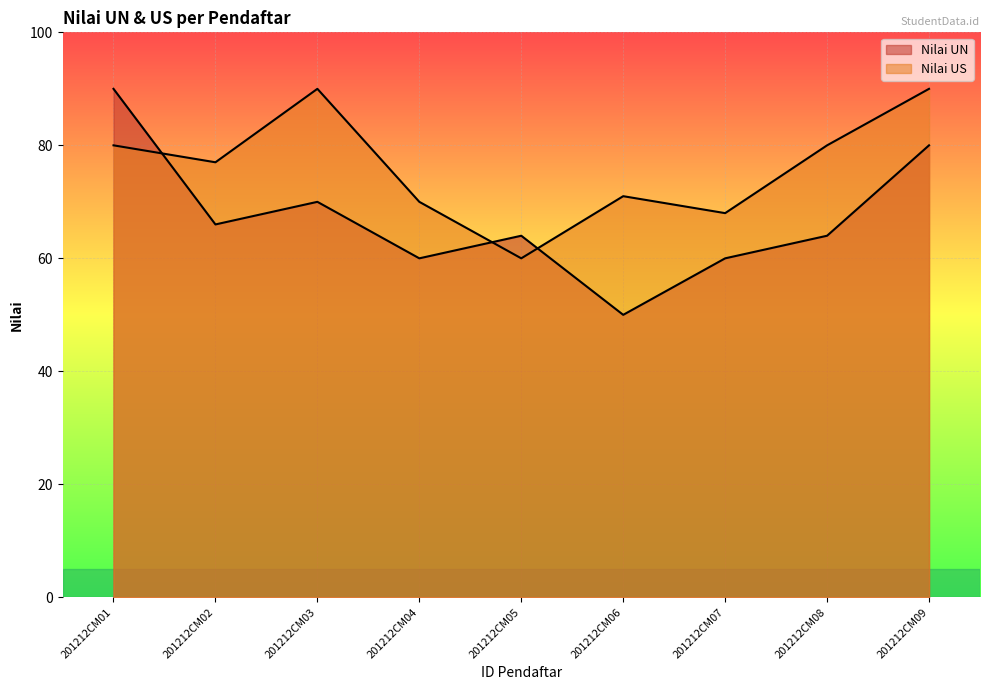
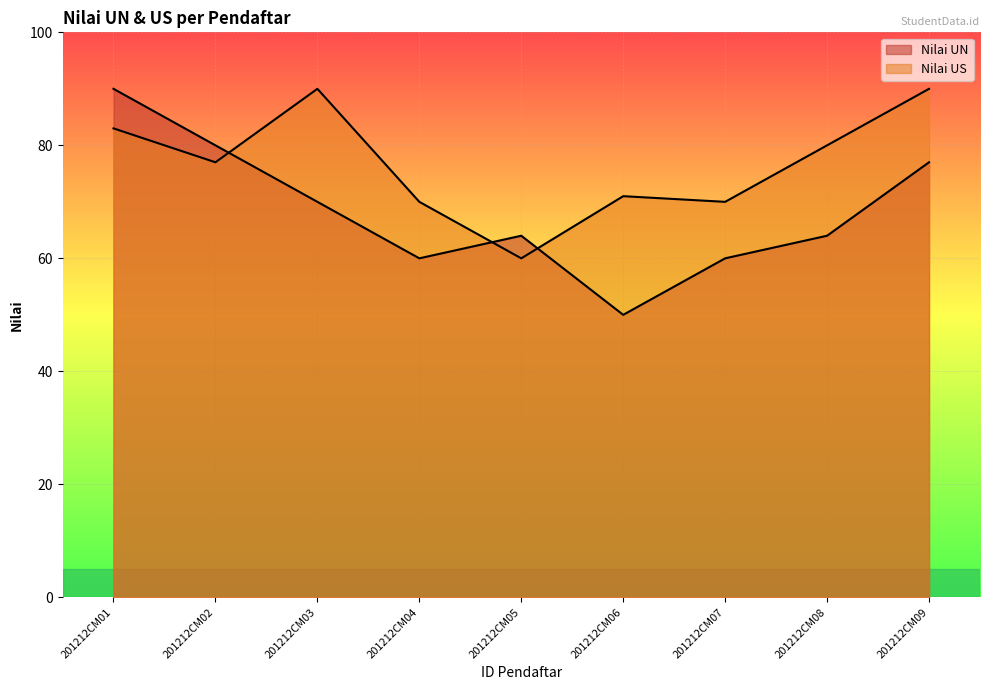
  {
    "Nilai UN": {
      "201212CM01": 90,
-     "201212CM02": 66,
+     "201212CM02": 80,
      "201212CM03": 70,
      "201212CM04": 60,
      "201212CM05": 64,
      "201212CM06": 50,
      "201212CM07": 60,
      "201212CM08": 64,
-     "201212CM09": 80
+     "201212CM09": 77
    },
    "Nilai US": {
-     "201212CM01": 80,
+     "201212CM01": 83,
      "201212CM02": 77,
      "201212CM03": 90,
      "201212CM04": 70,
      "201212CM05": 60,
      "201212CM06": 71,
-     "201212CM07": 68,
+     "201212CM07": 70,
      "201212CM08": 80,
      "201212CM09": 90
    }
  }
